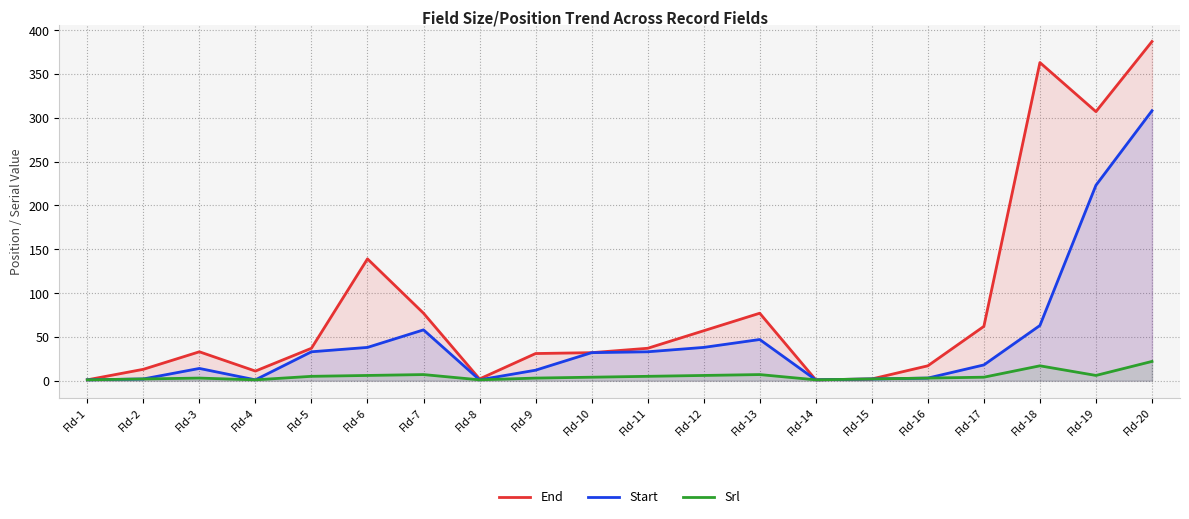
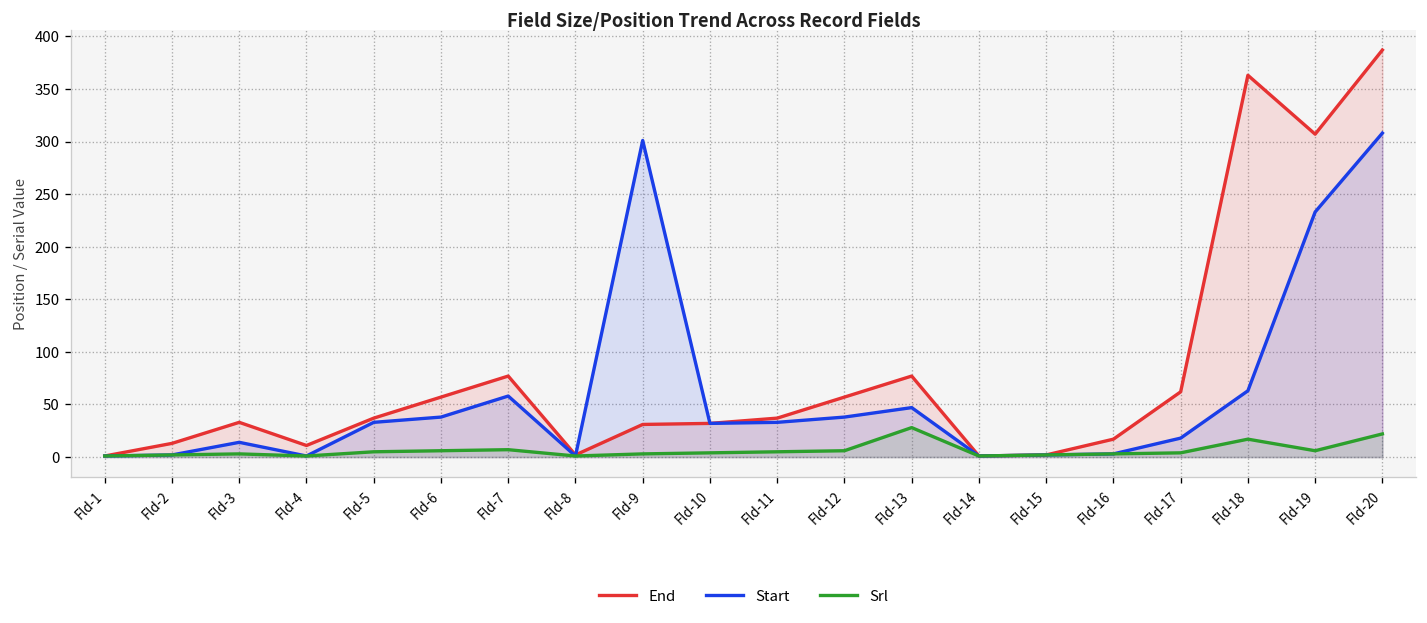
  {
    "End": {
      "Fld-2": 10,
      "Fld-3": 30,
      "Fld-4": 10,
      "Fld-5": 40,
-     "Fld-6": 140,
+     "Fld-6": 60,
      "Fld-7": 80,
      "Fld-9": 30,
      "Fld-11": 40,
      "Fld-12": 60,
      "Fld-13": 80,
      "Fld-16": 20,
      "Fld-17": 60,
      "Fld-18": 360,
      "Fld-19": 310,
      "Fld-20": 390
    },
    "Start": {
      "Fld-3": 10,
      "Fld-5": 30,
      "Fld-6": 40,
      "Fld-7": 60,
-     "Fld-9": 10,
+     "Fld-9": 300,
      "Fld-11": 30,
      "Fld-12": 40,
      "Fld-13": 50,
      "Fld-17": 20,
      "Fld-18": 60,
-     "Fld-19": 220,
+     "Fld-19": 230,
      "Fld-20": 310
    },
    "Srl": {
      "Fld-3": 0,
      "Fld-5": 10,
      "Fld-6": 10,
      "Fld-7": 10,
      "Fld-9": 0,
      "Fld-10": 0,
      "Fld-11": 10,
      "Fld-12": 10,
-     "Fld-13": 10,
+     "Fld-13": 30,
      "Fld-17": 0,
      "Fld-18": 20,
      "Fld-19": 10,
      "Fld-20": 20
    }
  }
